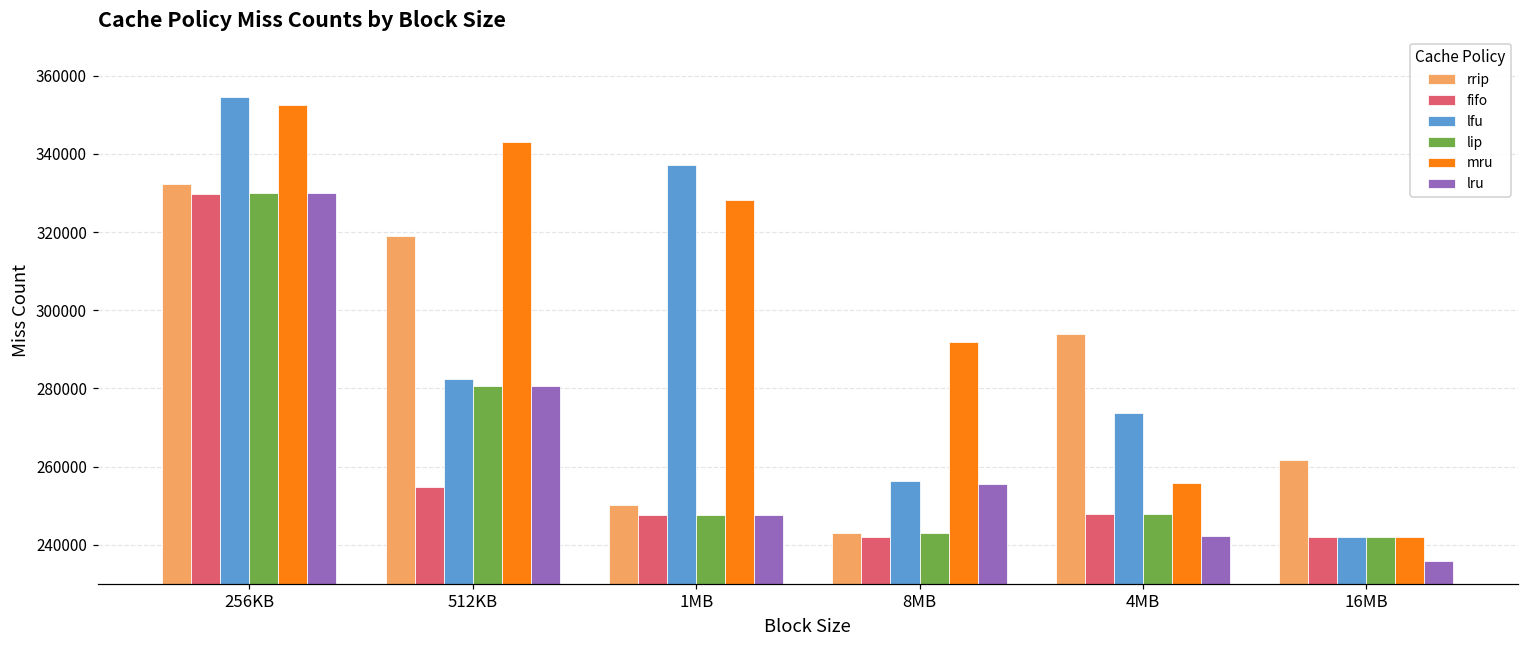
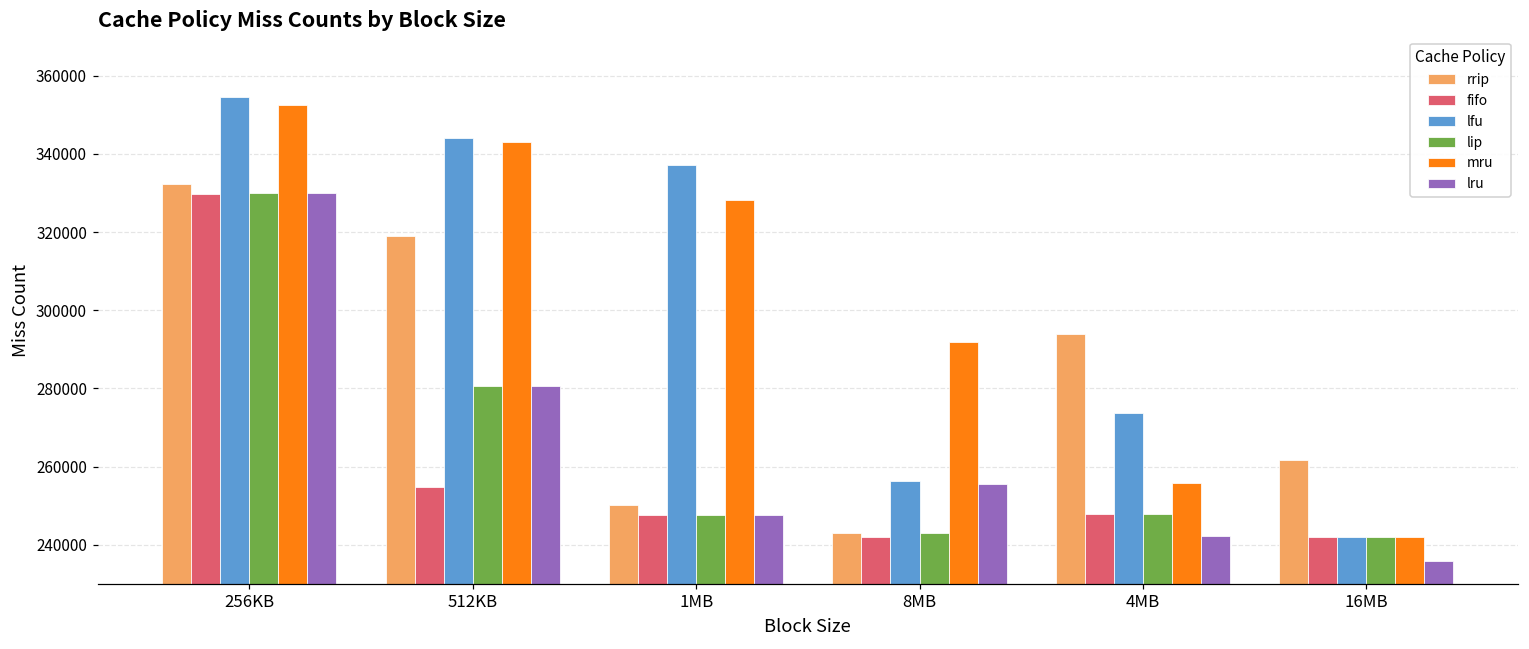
  {
    "rrip": {
      "256KB": 332000,
      "512KB": 319000,
      "1MB": 250000,
      "8MB": 243000,
      "4MB": 294000,
      "16MB": 262000
    },
    "fifo": {
      "256KB": 330000,
      "512KB": 255000,
      "1MB": 248000,
      "8MB": 242000,
      "4MB": 248000,
      "16MB": 242000
    },
    "lfu": {
      "256KB": 355000,
-     "512KB": 282000,
+     "512KB": 344000,
      "1MB": 337000,
      "8MB": 256000,
      "4MB": 274000,
      "16MB": 242000
    },
    "lip": {
      "256KB": 330000,
      "512KB": 281000,
      "1MB": 248000,
      "8MB": 243000,
      "4MB": 248000,
      "16MB": 242000
    },
    "mru": {
      "256KB": 353000,
      "512KB": 343000,
      "1MB": 328000,
      "8MB": 292000,
      "4MB": 256000,
      "16MB": 242000
    },
    "lru": {
      "256KB": 330000,
      "512KB": 281000,
      "1MB": 248000,
      "8MB": 256000,
      "4MB": 242000,
      "16MB": 236000
    }
  }
